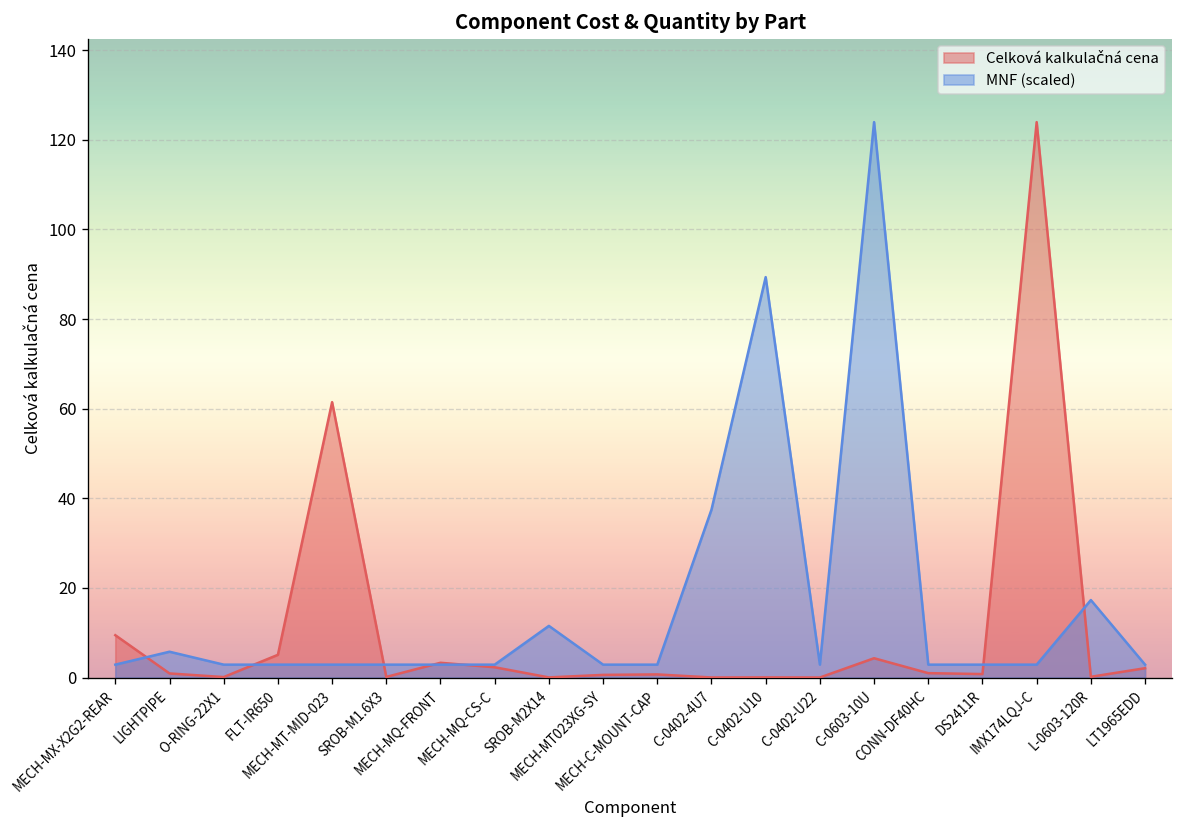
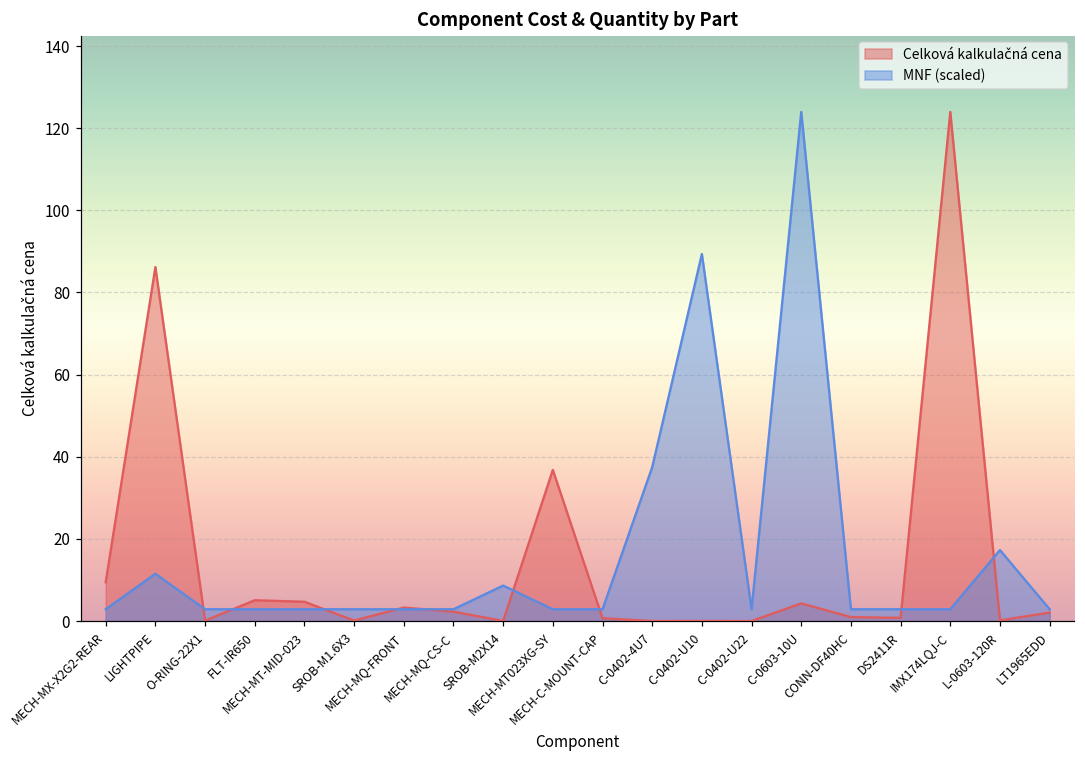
  {
    "Celková kalkulačná cena": {
      "MECH-MX-X2G2-REAR": 9,
-     "LIGHTPIPE": 1,
+     "LIGHTPIPE": 86,
      "O-RING-22X1": 0,
      "FLT-IR650": 5,
-     "MECH-MT-MID-023": 61,
+     "MECH-MT-MID-023": 5,
      "SROB-M1.6X3": 0,
      "SROB-M2X14": 0,
-     "MECH-MT023XG-SY": 1,
+     "MECH-MT023XG-SY": 37,
      "MECH-C-MOUNT-CAP": 1,
      "C-0402-4U7": 0,
      "C-0402-U10": 0,
      "C-0402-U22": 0,
      "C-0603-10U": 4,
      "CONN-DF40HC": 1,
      "DS2411R": 1,
      "IMX174LQJ-C": 124,
      "L-0603-120R": 0,
      "LT1965EDD": 2
    },
    "MNF (scaled)": {
      "MECH-MX-X2G2-REAR": 3,
-     "LIGHTPIPE": 6,
+     "LIGHTPIPE": 12,
      "O-RING-22X1": 3,
      "FLT-IR650": 3,
      "MECH-MT-MID-023": 3,
      "SROB-M1.6X3": 3,
-     "SROB-M2X14": 12,
+     "SROB-M2X14": 9,
      "MECH-MT023XG-SY": 3,
      "MECH-C-MOUNT-CAP": 3,
      "C-0402-4U7": 37,
      "C-0402-U10": 89,
      "C-0402-U22": 3,
      "C-0603-10U": 124,
      "CONN-DF40HC": 3,
      "DS2411R": 3,
      "IMX174LQJ-C": 3,
      "L-0603-120R": 17,
      "LT1965EDD": 3
    }
  }
